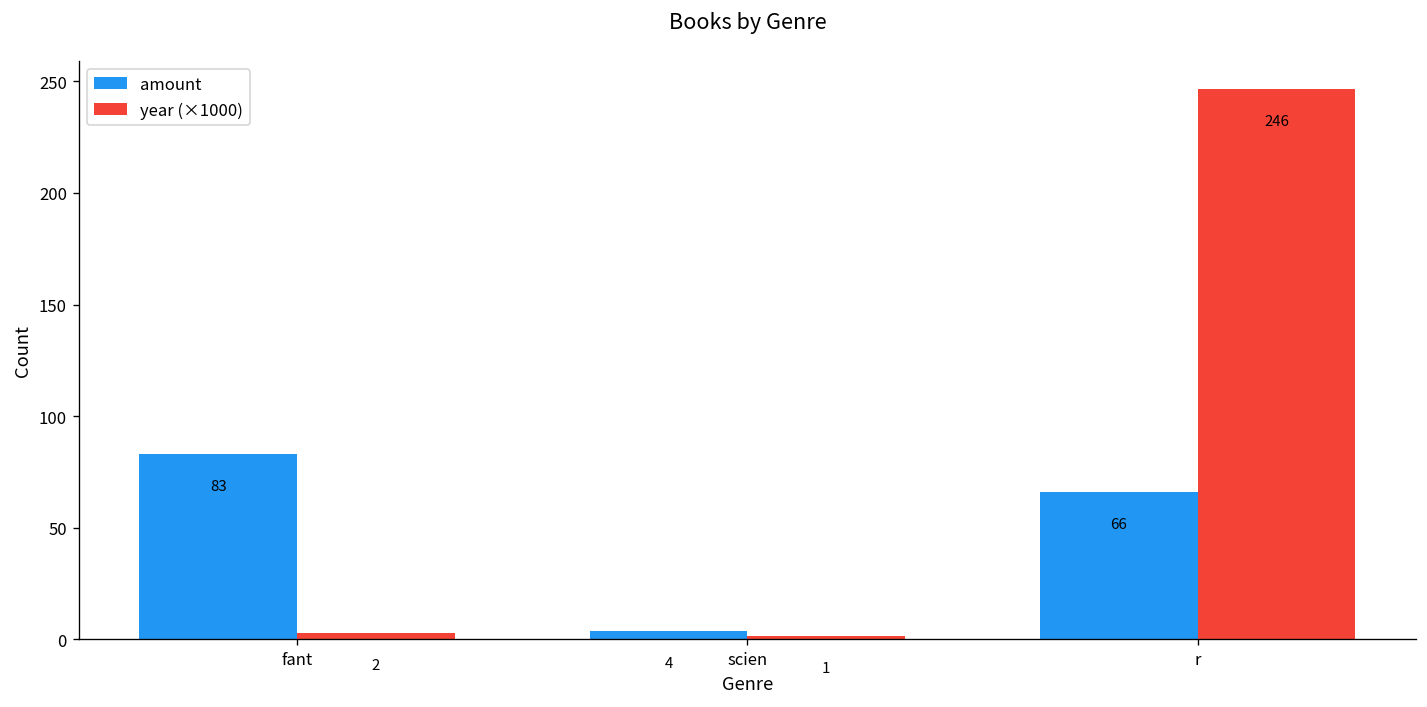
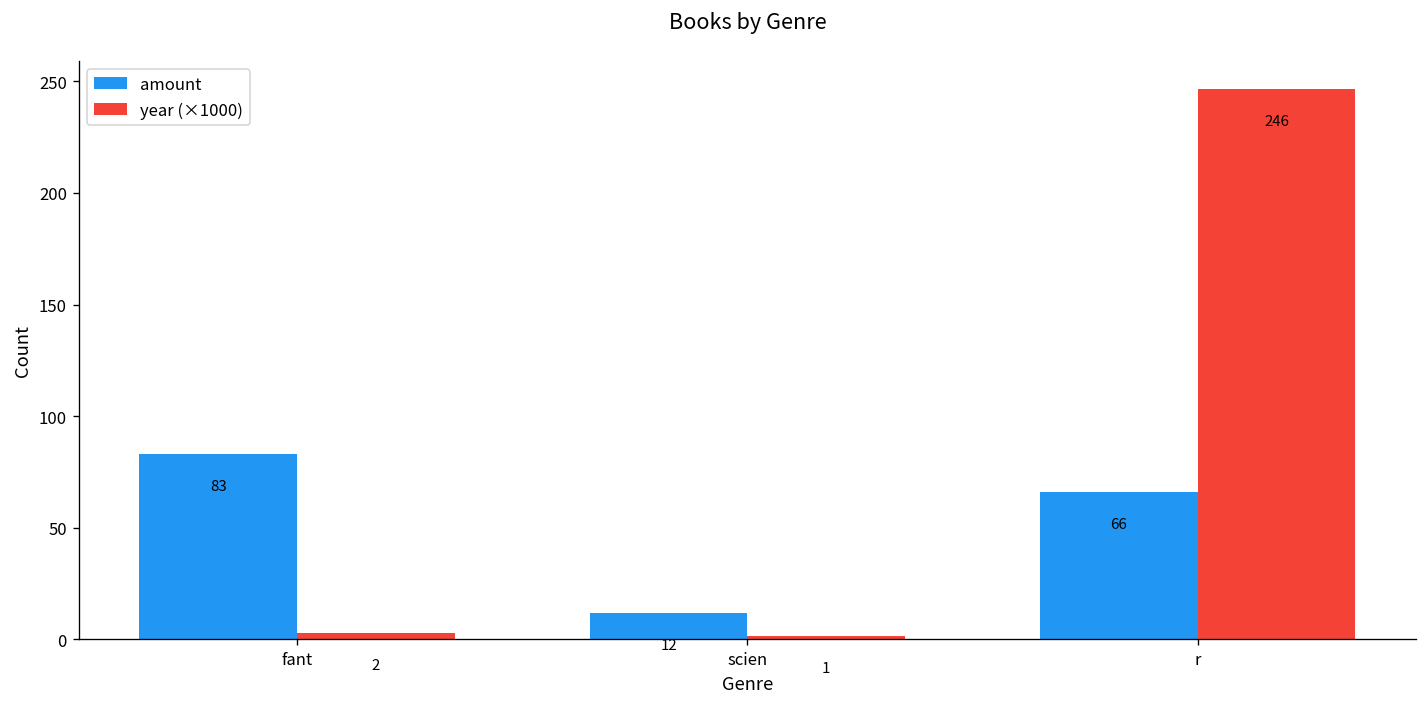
  {
    "amount": {
      "fant": 83,
-     "scien": 4,
+     "scien": 12,
      "r": 66
    }
  }
